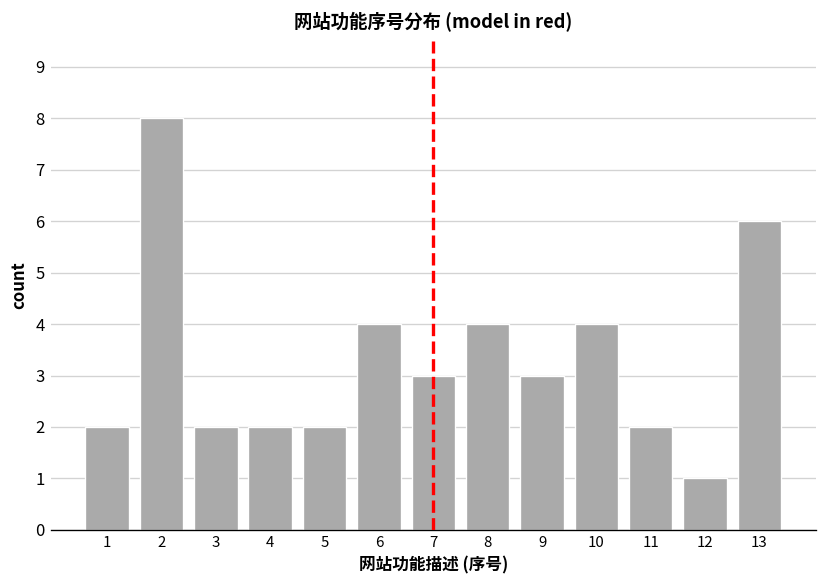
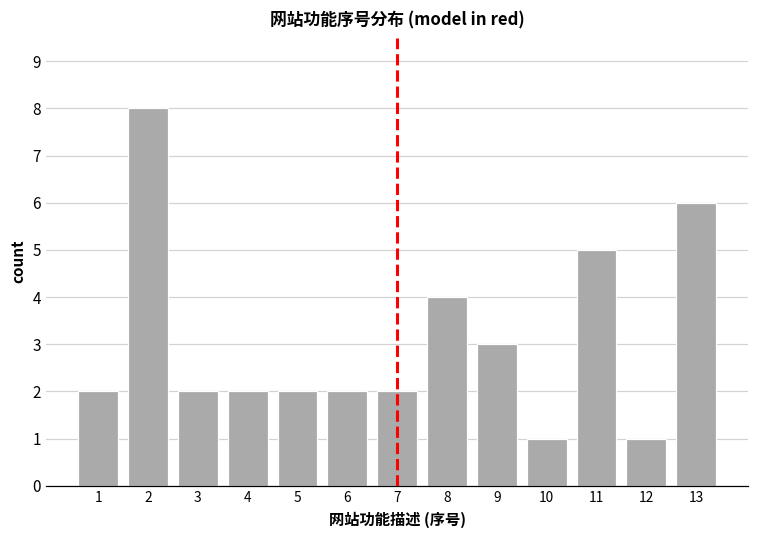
  {
    "1": 2,
    "2": 8,
    "3": 2,
    "4": 2,
    "5": 2,
-   "6": 4,
-   "7": 3,
+   "6": 2,
+   "7": 2,
    "8": 4,
    "9": 3,
-   "10": 4,
-   "11": 2,
+   "10": 1,
+   "11": 5,
    "12": 1,
    "13": 6
  }
